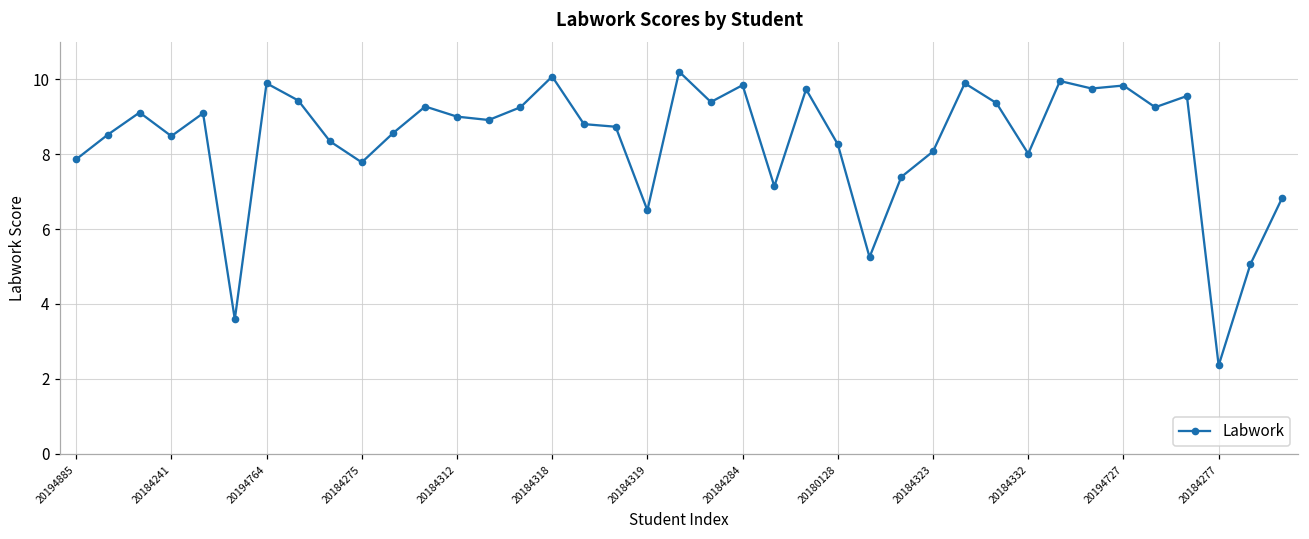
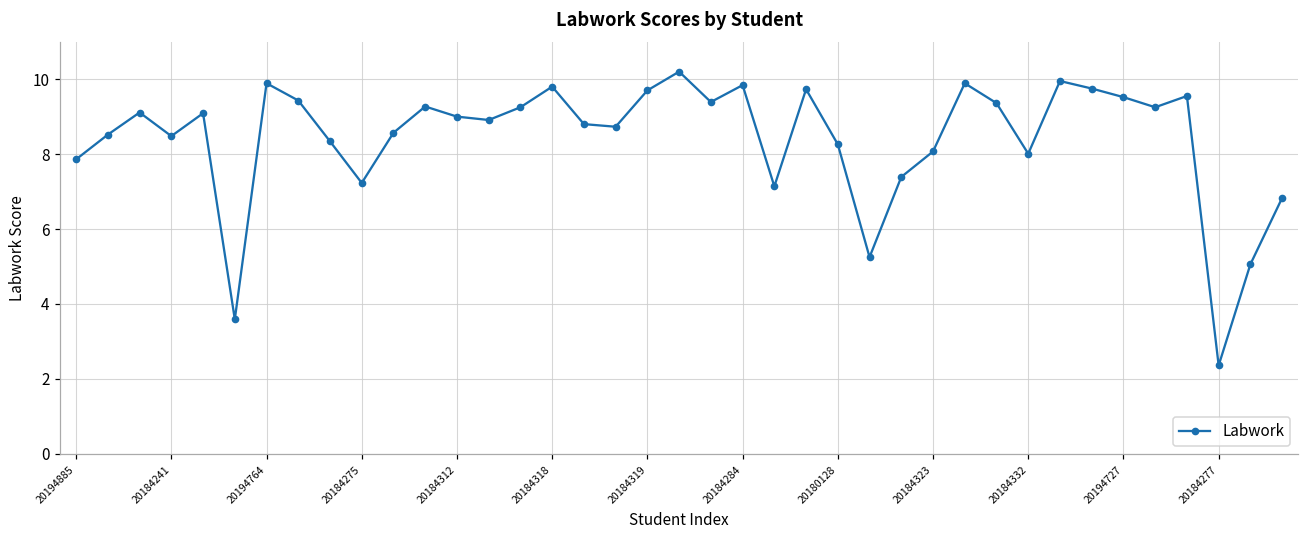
  {
    "20194885": 7.9,
    "20184241": 8.5,
    "20194764": 9.9,
-   "20184275": 7.8,
+   "20184275": 7.2,
    "20184312": 9.0,
-   "20184318": 10.1,
-   "20184319": 6.5,
+   "20184318": 9.8,
+   "20184319": 9.7,
    "20184284": 9.8,
    "20180128": 8.3,
    "20184323": 8.1,
    "20184332": 8.0,
-   "20194727": 9.8,
+   "20194727": 9.5,
    "20184277": 2.4
  }
